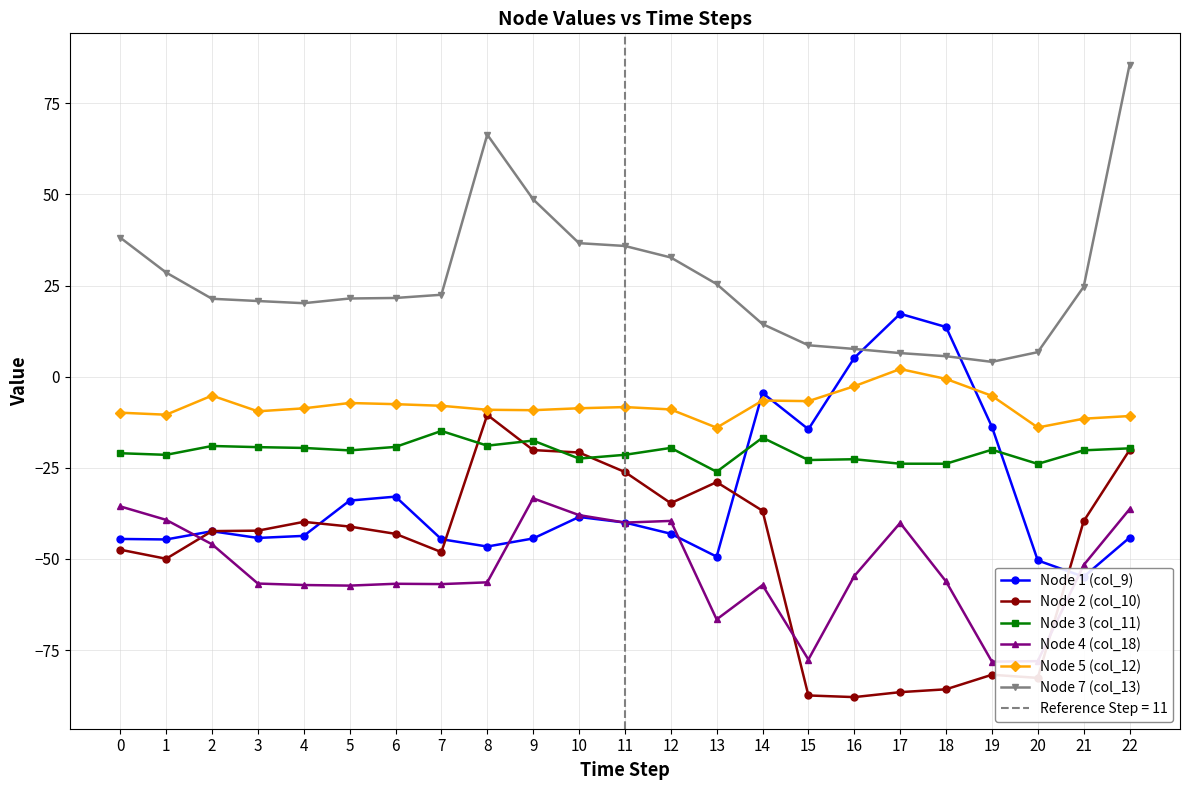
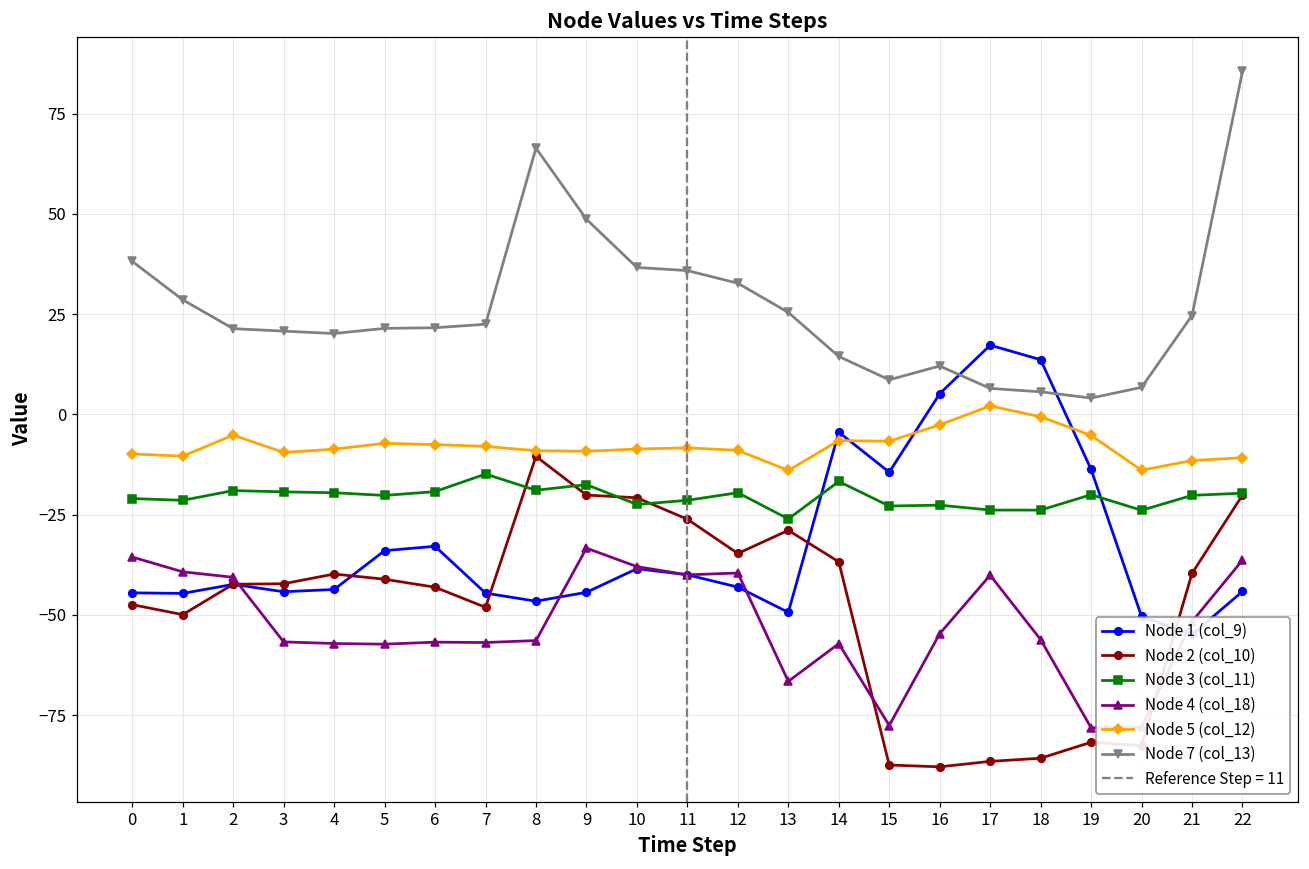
  {
    "Node 1 (col_9)": {
      "0": -45,
      "1": -45,
      "3": -44,
      "4": -44,
      "5": -34,
      "6": -33,
      "7": -45,
      "8": -47,
      "9": -44,
      "12": -43,
      "13": -49,
      "14": -4,
      "15": -14,
      "16": 5,
      "17": 17,
      "18": 14,
      "19": -14,
      "20": -50,
      "22": -44
    },
    "Node 2 (col_10)": {
      "0": -47,
      "1": -50,
      "3": -42,
      "4": -40,
      "5": -41,
      "6": -43,
      "7": -48,
      "8": -10,
      "9": -20,
      "10": -21,
      "11": -26,
      "12": -35,
      "13": -29,
      "14": -37,
      "15": -87,
      "16": -88,
      "17": -87,
      "18": -86,
      "19": -82,
      "21": -40
    },
    "Node 3 (col_11)": {
      "0": -21,
      "1": -21,
      "2": -19,
      "3": -19,
      "4": -20,
      "5": -20,
      "6": -19,
      "7": -15,
      "8": -19,
      "9": -18,
      "10": -22,
      "11": -21,
      "12": -20,
      "13": -26,
      "14": -17,
      "15": -23,
      "16": -23,
      "17": -24,
      "18": -24,
      "19": -20,
      "20": -24,
      "21": -20
    },
    "Node 4 (col_18)": {
      "0": -36,
      "1": -39,
-     "2": -46,
+     "2": -41,
      "3": -57,
      "4": -57,
      "5": -57,
      "6": -57,
      "7": -57,
      "8": -56,
      "9": -33,
      "12": -40,
      "13": -67,
      "14": -57,
      "15": -78,
      "16": -55,
      "17": -40,
      "18": -56,
      "19": -78,
      "21": -52,
      "22": -36
    },
    "Node 5 (col_12)": {
      "0": -10,
      "1": -10,
      "2": -5,
      "3": -9,
      "4": -9,
      "5": -7,
      "6": -8,
      "7": -8,
      "8": -9,
      "9": -9,
      "10": -9,
      "11": -8,
      "12": -9,
      "13": -14,
      "14": -7,
      "15": -7,
      "16": -3,
      "17": 2,
      "18": -1,
      "19": -5,
      "20": -14,
      "21": -12,
      "22": -11
    },
    "Node 7 (col_13)": {
      "0": 38,
      "1": 29,
      "2": 21,
      "3": 21,
      "4": 20,
      "5": 21,
      "6": 22,
      "7": 22,
      "8": 66,
      "9": 49,
      "10": 37,
      "11": 36,
      "12": 33,
      "13": 25,
      "14": 14,
      "15": 9,
-     "16": 8,
+     "16": 12,
      "17": 6,
      "18": 6,
      "19": 4,
      "20": 7,
      "21": 25,
      "22": 85
    }
  }
